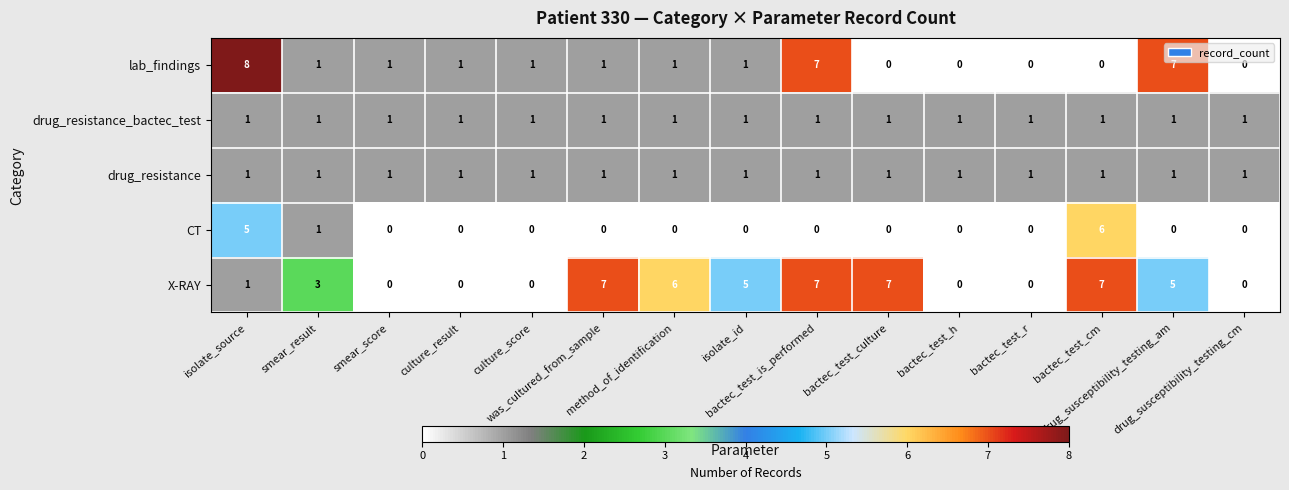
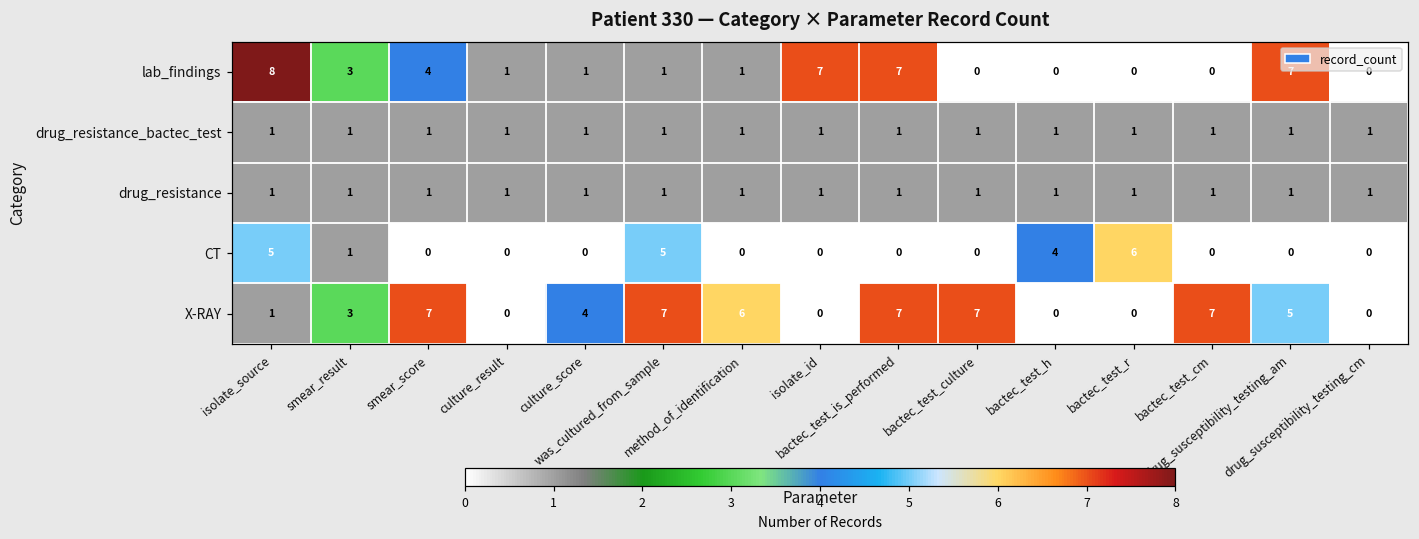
  {
    "lab_findings": {
      "isolate_source": 8,
-     "smear_result": 1,
-     "smear_score": 1,
+     "smear_result": 3,
+     "smear_score": 4,
      "culture_result": 1,
      "culture_score": 1,
      "was_cultured_from_sample": 1,
      "method_of_identification": 1,
-     "isolate_id": 1,
+     "isolate_id": 7,
      "bactec_test_is_performed": 7,
      "bactec_test_culture": 0,
      "bactec_test_h": 0,
      "bactec_test_r": 0,
      "bactec_test_cm": 0
    },
    "drug_resistance_bactec_test": {
      "isolate_source": 1,
      "smear_result": 1,
      "smear_score": 1,
      "culture_result": 1,
      "culture_score": 1,
      "was_cultured_from_sample": 1,
      "method_of_identification": 1,
      "isolate_id": 1,
      "bactec_test_is_performed": 1,
      "bactec_test_culture": 1,
      "bactec_test_h": 1,
      "bactec_test_r": 1,
      "bactec_test_cm": 1,
      "drug_susceptibility_testing_am": 1,
      "drug_susceptibility_testing_cm": 1
    },
    "drug_resistance": {
      "isolate_source": 1,
      "smear_result": 1,
      "smear_score": 1,
      "culture_result": 1,
      "culture_score": 1,
      "was_cultured_from_sample": 1,
      "method_of_identification": 1,
      "isolate_id": 1,
      "bactec_test_is_performed": 1,
      "bactec_test_culture": 1,
      "bactec_test_h": 1,
      "bactec_test_r": 1,
      "bactec_test_cm": 1,
      "drug_susceptibility_testing_am": 1,
      "drug_susceptibility_testing_cm": 1
    },
    "CT": {
      "isolate_source": 5,
      "smear_result": 1,
      "smear_score": 0,
      "culture_result": 0,
      "culture_score": 0,
-     "was_cultured_from_sample": 0,
+     "was_cultured_from_sample": 5,
      "method_of_identification": 0,
      "isolate_id": 0,
      "bactec_test_is_performed": 0,
      "bactec_test_culture": 0,
-     "bactec_test_h": 0,
-     "bactec_test_r": 0,
-     "bactec_test_cm": 6,
+     "bactec_test_h": 4,
+     "bactec_test_r": 6,
+     "bactec_test_cm": 0,
      "drug_susceptibility_testing_am": 0,
      "drug_susceptibility_testing_cm": 0
    },
    "X-RAY": {
      "isolate_source": 1,
      "smear_result": 3,
-     "smear_score": 0,
+     "smear_score": 7,
      "culture_result": 0,
-     "culture_score": 0,
+     "culture_score": 4,
      "was_cultured_from_sample": 7,
      "method_of_identification": 6,
-     "isolate_id": 5,
+     "isolate_id": 0,
      "bactec_test_is_performed": 7,
      "bactec_test_culture": 7,
      "bactec_test_h": 0,
      "bactec_test_r": 0,
      "bactec_test_cm": 7,
      "drug_susceptibility_testing_am": 5,
      "drug_susceptibility_testing_cm": 0
    }
  }
